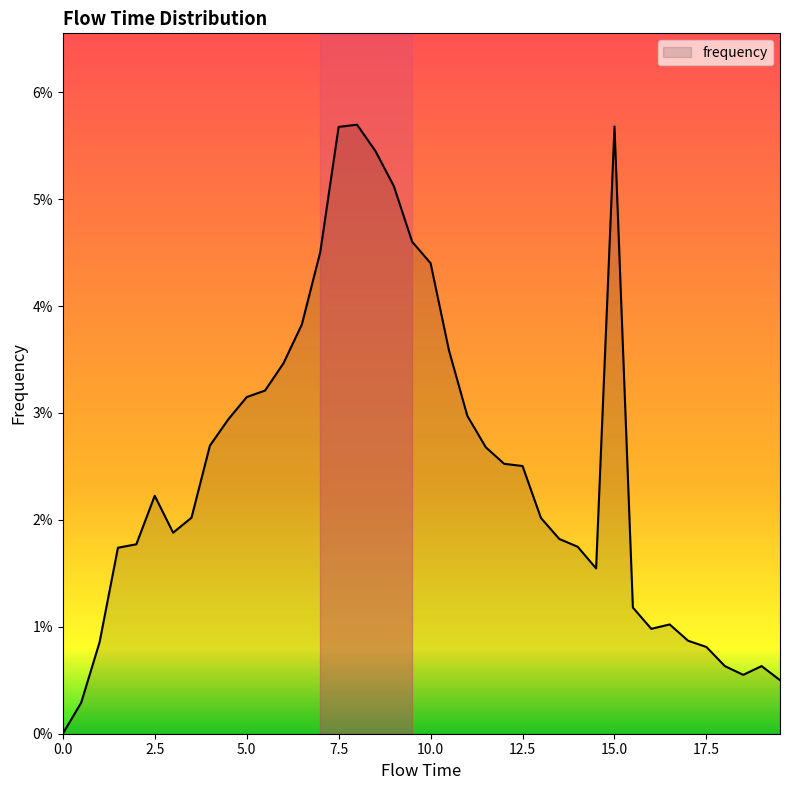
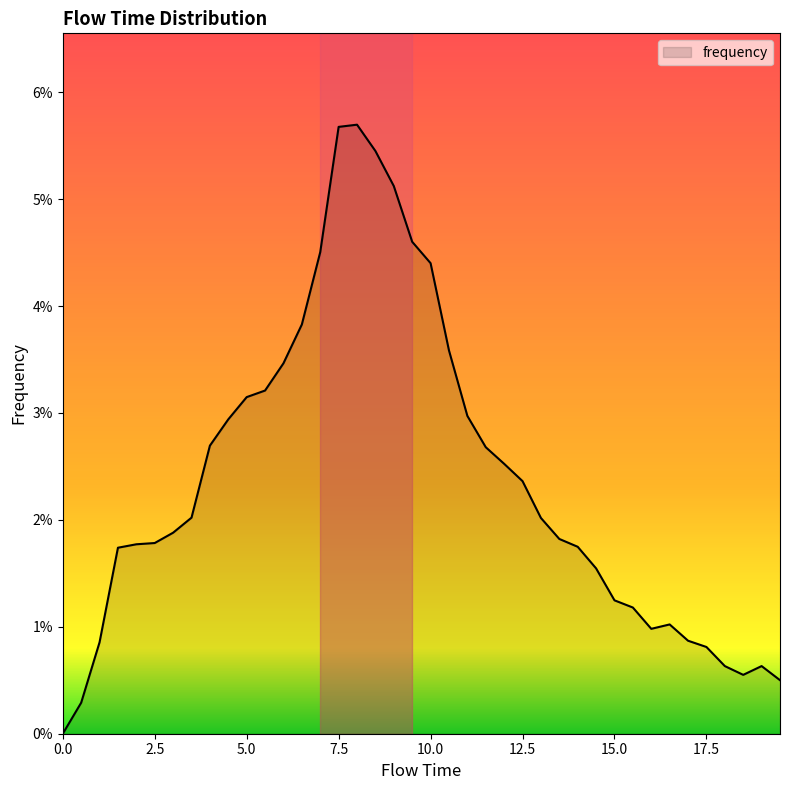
  {
    "0.0": "0.00%",
-   "2.5": "2.23%",
+   "2.5": "1.78%",
    "5.0": "3.15%",
    "7.5": "5.68%",
    "10.0": "4.40%",
-   "12.5": "2.50%",
-   "15.0": "5.68%",
+   "12.5": "2.36%",
+   "15.0": "1.25%",
    "17.5": "0.81%"
  }
